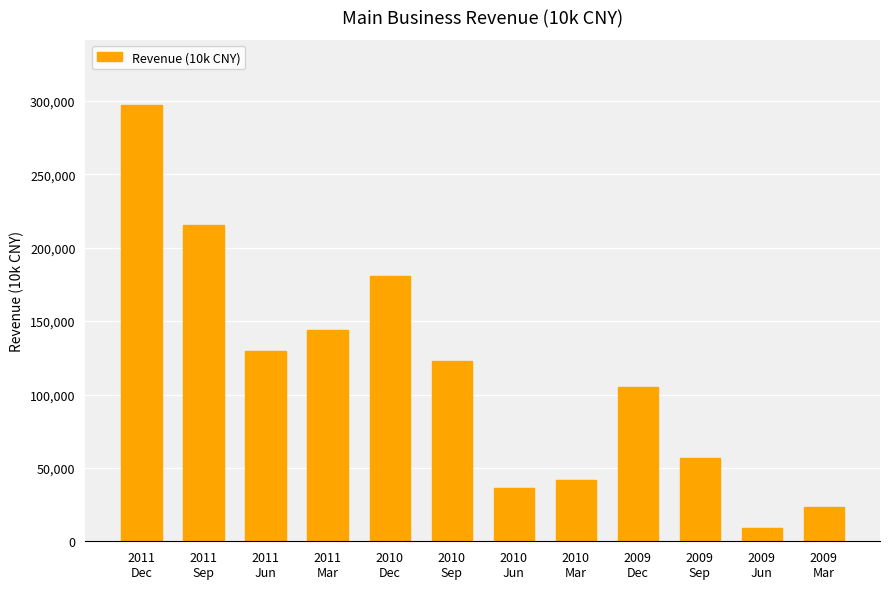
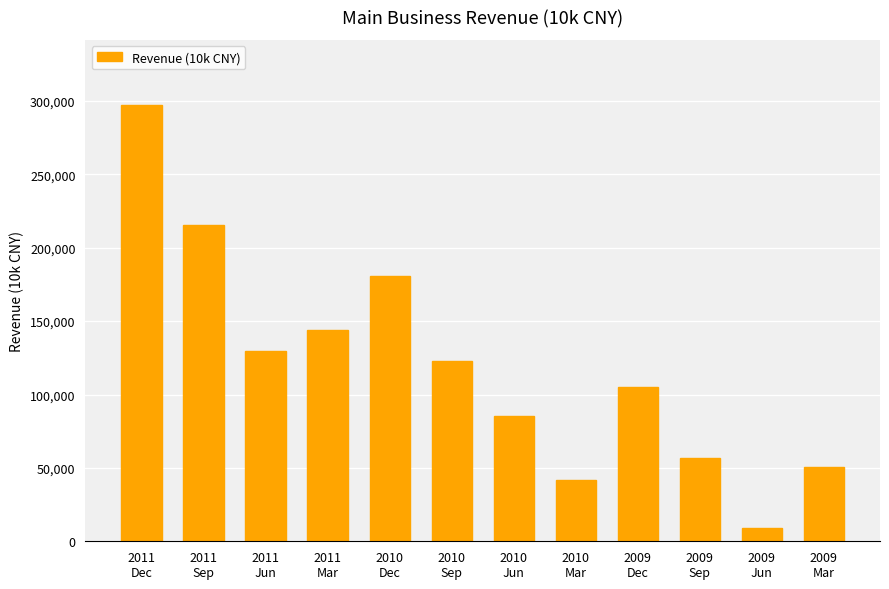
  {
    "2011 Dec": "297,000",
    "2011 Sep": "216,000",
    "2011 Jun": "130,000",
    "2011 Mar": "144,000",
    "2010 Dec": "180,000",
    "2010 Sep": "123,000",
-   "2010 Jun": "36,000",
+   "2010 Jun": "85,000",
    "2010 Mar": "41,000",
    "2009 Dec": "105,000",
    "2009 Sep": "57,000",
    "2009 Jun": "9,000",
-   "2009 Mar": "24,000"
+   "2009 Mar": "51,000"
  }
